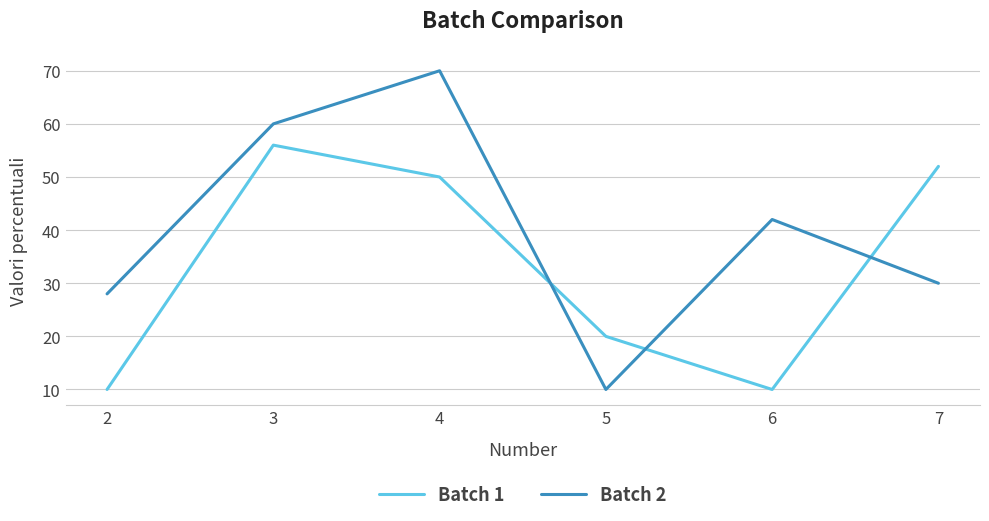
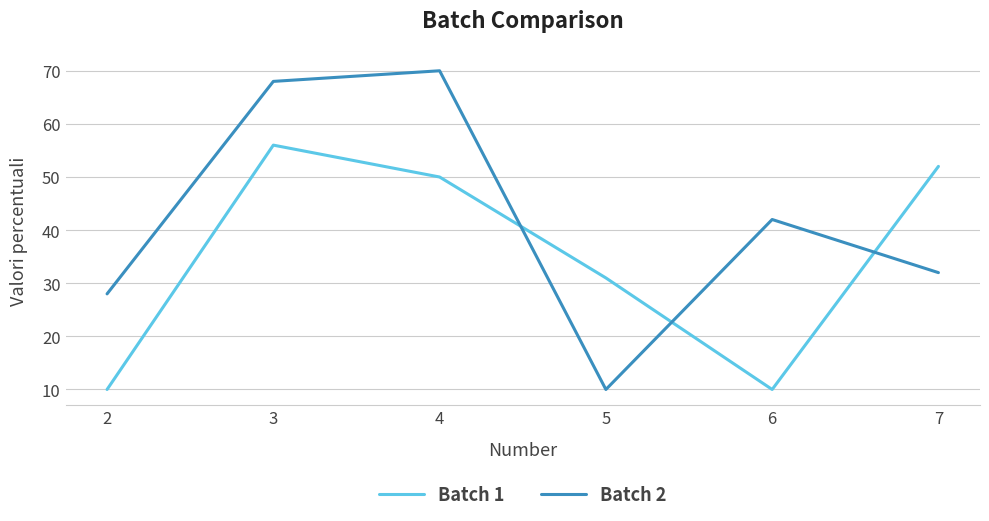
  {
    "Batch 1": {
      "2": 10,
      "3": 56,
      "4": 50,
-     "5": 20,
+     "5": 31,
      "6": 10,
      "7": 52
    },
    "Batch 2": {
      "2": 28,
-     "3": 60,
+     "3": 68,
      "4": 70,
      "5": 10,
      "6": 42,
-     "7": 30
+     "7": 32
    }
  }
